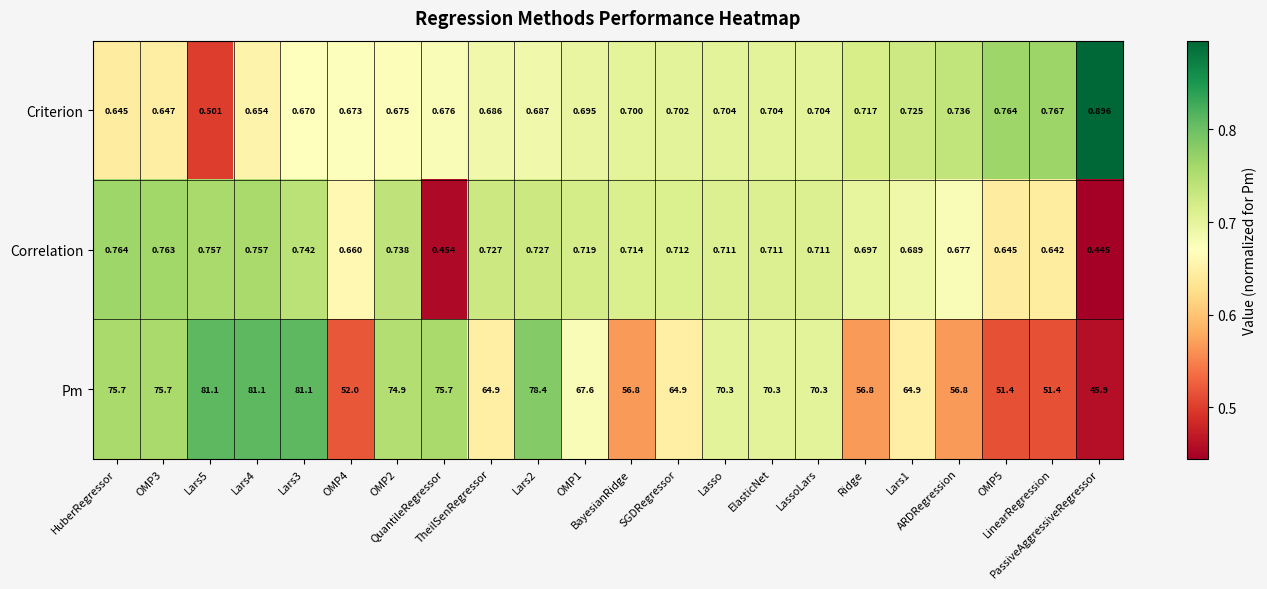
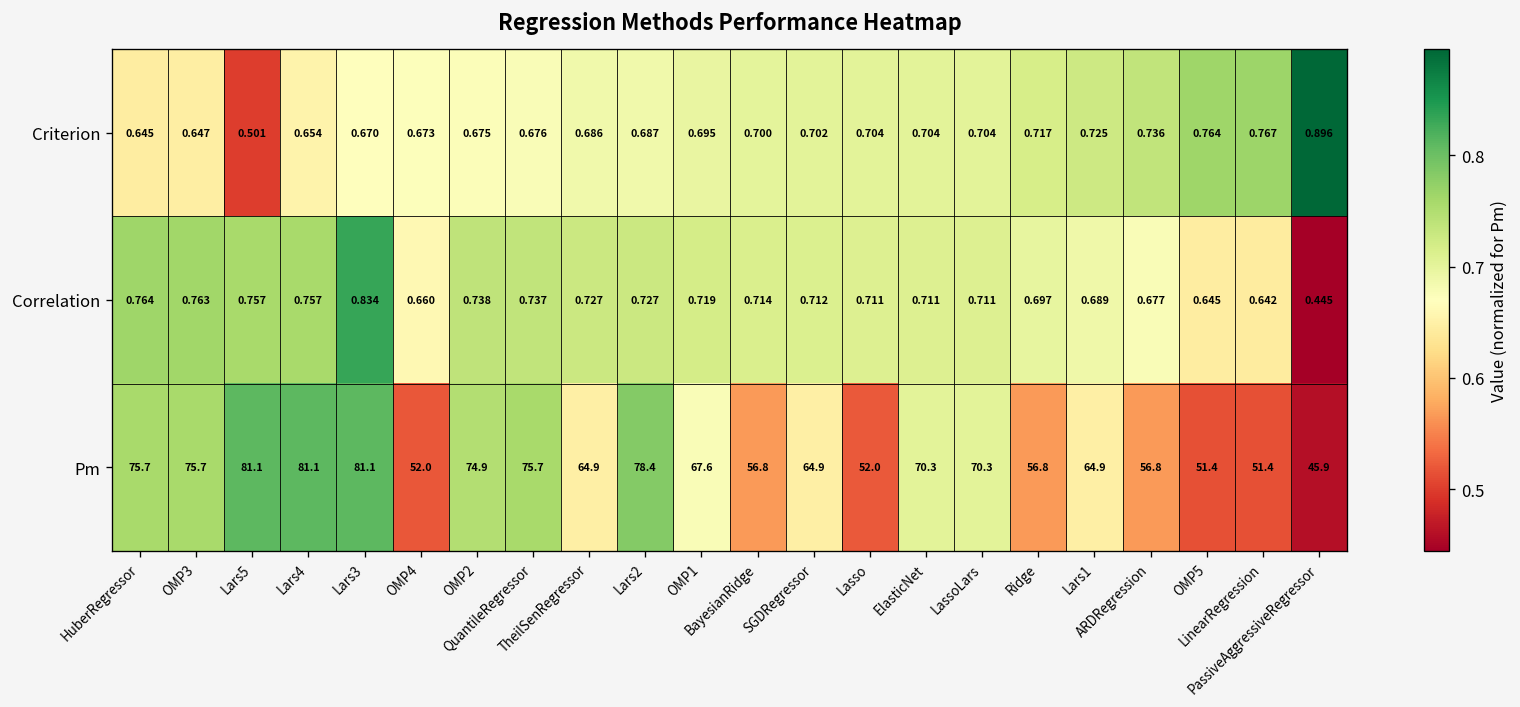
  {
    "Criterion": {
      "HuberRegressor": 0.645,
      "OMP3": 0.647,
      "Lars5": 0.501,
      "Lars4": 0.654,
      "Lars3": 0.670,
      "OMP4": 0.673,
      "OMP2": 0.675,
      "QuantileRegressor": 0.676,
      "TheilSenRegressor": 0.686,
      "Lars2": 0.687,
      "OMP1": 0.695,
      "BayesianRidge": 0.700,
      "SGDRegressor": 0.702,
      "Lasso": 0.704,
      "ElasticNet": 0.704,
      "LassoLars": 0.704,
      "Ridge": 0.717,
      "Lars1": 0.725,
      "ARDRegression": 0.736,
      "OMP5": 0.764,
      "LinearRegression": 0.767,
      "PassiveAggressiveRegressor": 0.896
    },
    "Correlation": {
      "HuberRegressor": 0.764,
      "OMP3": 0.763,
      "Lars5": 0.757,
      "Lars4": 0.757,
-     "Lars3": 0.742,
+     "Lars3": 0.834,
      "OMP4": 0.660,
      "OMP2": 0.738,
-     "QuantileRegressor": 0.454,
+     "QuantileRegressor": 0.737,
      "TheilSenRegressor": 0.727,
      "Lars2": 0.727,
      "OMP1": 0.719,
      "BayesianRidge": 0.714,
      "SGDRegressor": 0.712,
      "Lasso": 0.711,
      "ElasticNet": 0.711,
      "LassoLars": 0.711,
      "Ridge": 0.697,
      "Lars1": 0.689,
      "ARDRegression": 0.677,
      "OMP5": 0.645,
      "LinearRegression": 0.642,
      "PassiveAggressiveRegressor": 0.445
    },
    "Pm": {
      "HuberRegressor": 75.7,
      "OMP3": 75.7,
      "Lars5": 81.1,
      "Lars4": 81.1,
      "Lars3": 81.1,
      "OMP4": 52.0,
      "OMP2": 74.9,
      "QuantileRegressor": 75.7,
      "TheilSenRegressor": 64.9,
      "Lars2": 78.4,
      "OMP1": 67.6,
      "BayesianRidge": 56.8,
      "SGDRegressor": 64.9,
-     "Lasso": 70.3,
+     "Lasso": 52.0,
      "ElasticNet": 70.3,
      "LassoLars": 70.3,
      "Ridge": 56.8,
      "Lars1": 64.9,
      "ARDRegression": 56.8,
      "OMP5": 51.4,
      "LinearRegression": 51.4,
      "PassiveAggressiveRegressor": 45.9
    }
  }
